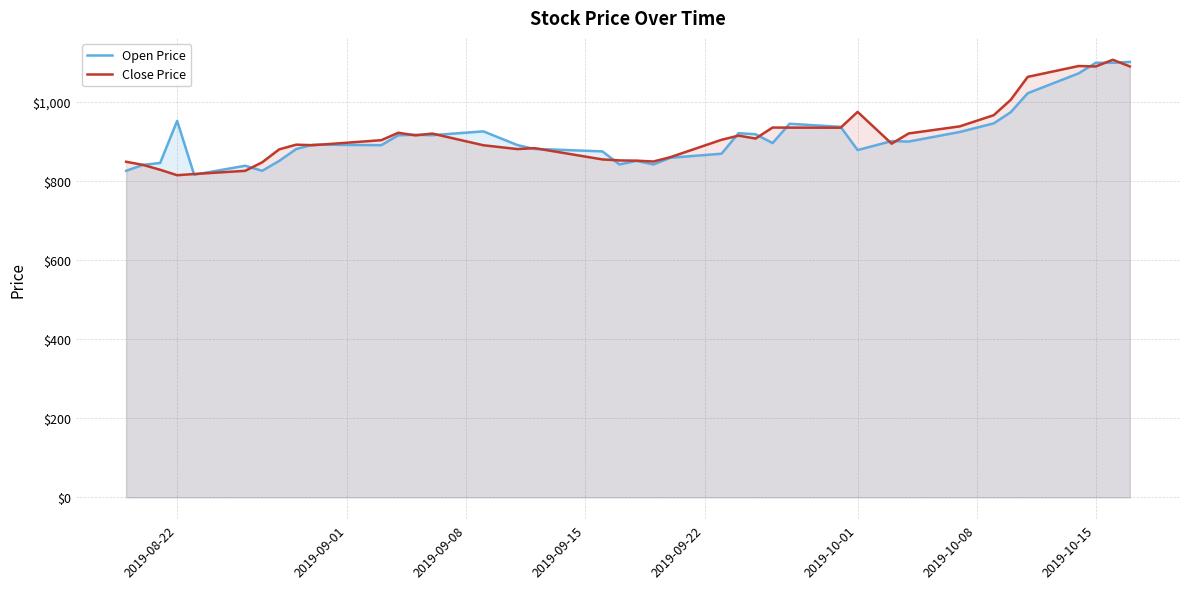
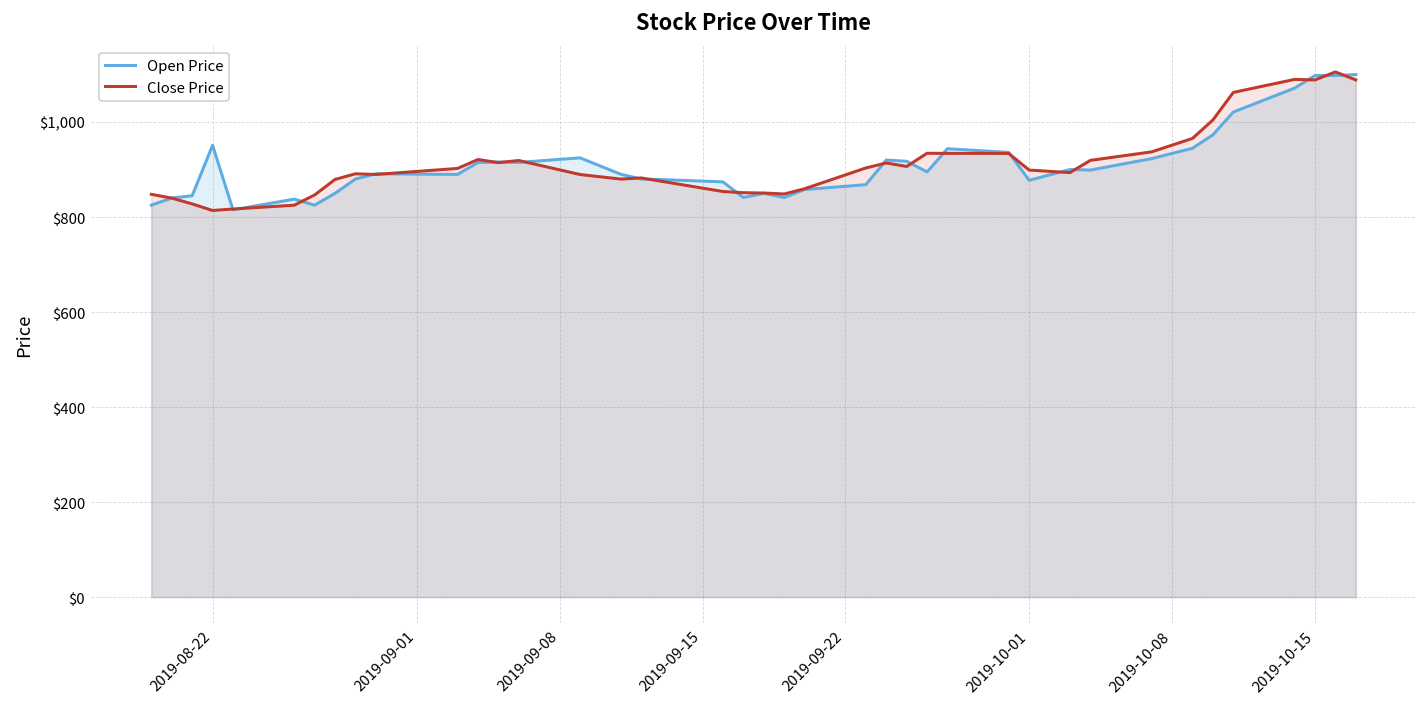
  {
    "Open Price": {
      "2019-08-22": "$950",
      "2019-10-01": "$880",
      "2019-10-15": "$1,100"
    },
    "Close Price": {
      "2019-08-22": "$810",
-     "2019-10-01": "$970",
+     "2019-10-01": "$900",
      "2019-10-15": "$1,090"
    }
  }
